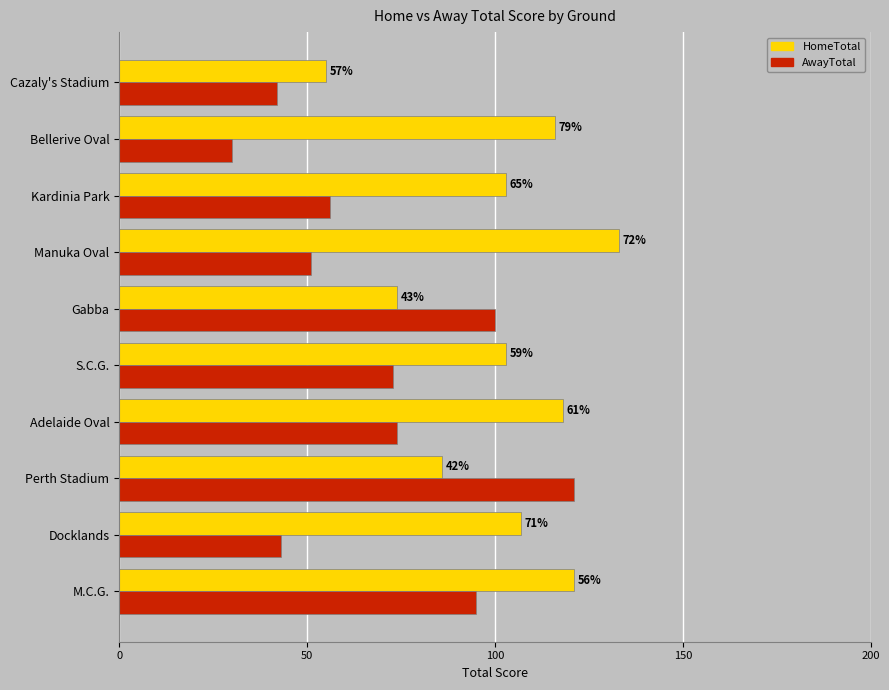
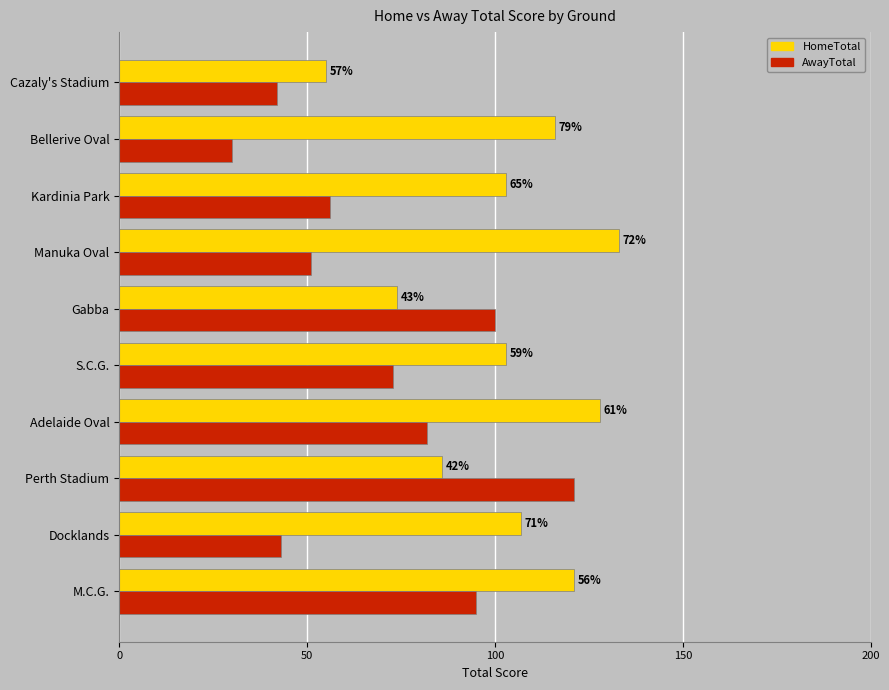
  {
    "HomeTotal": {
-     "Adelaide Oval": 118
+     "Adelaide Oval": 128
    },
    "AwayTotal": {
      "Cazaly's Stadium": 42,
      "Bellerive Oval": 30,
      "Kardinia Park": 56,
      "Manuka Oval": 51,
      "Gabba": 100,
      "S.C.G.": 73,
-     "Adelaide Oval": 74,
+     "Adelaide Oval": 82,
      "Perth Stadium": 121,
      "Docklands": 43,
      "M.C.G.": 95
    }
  }
